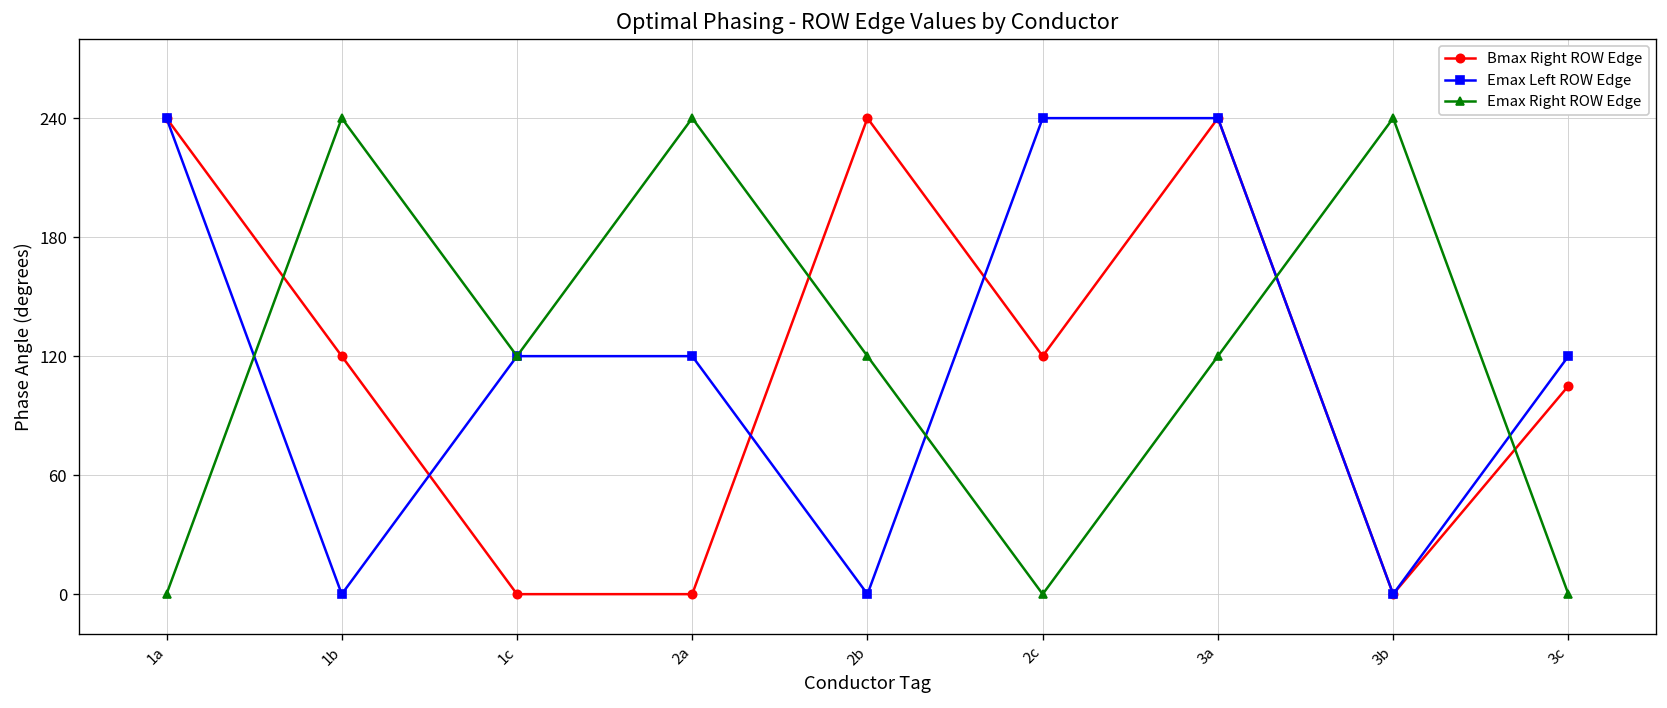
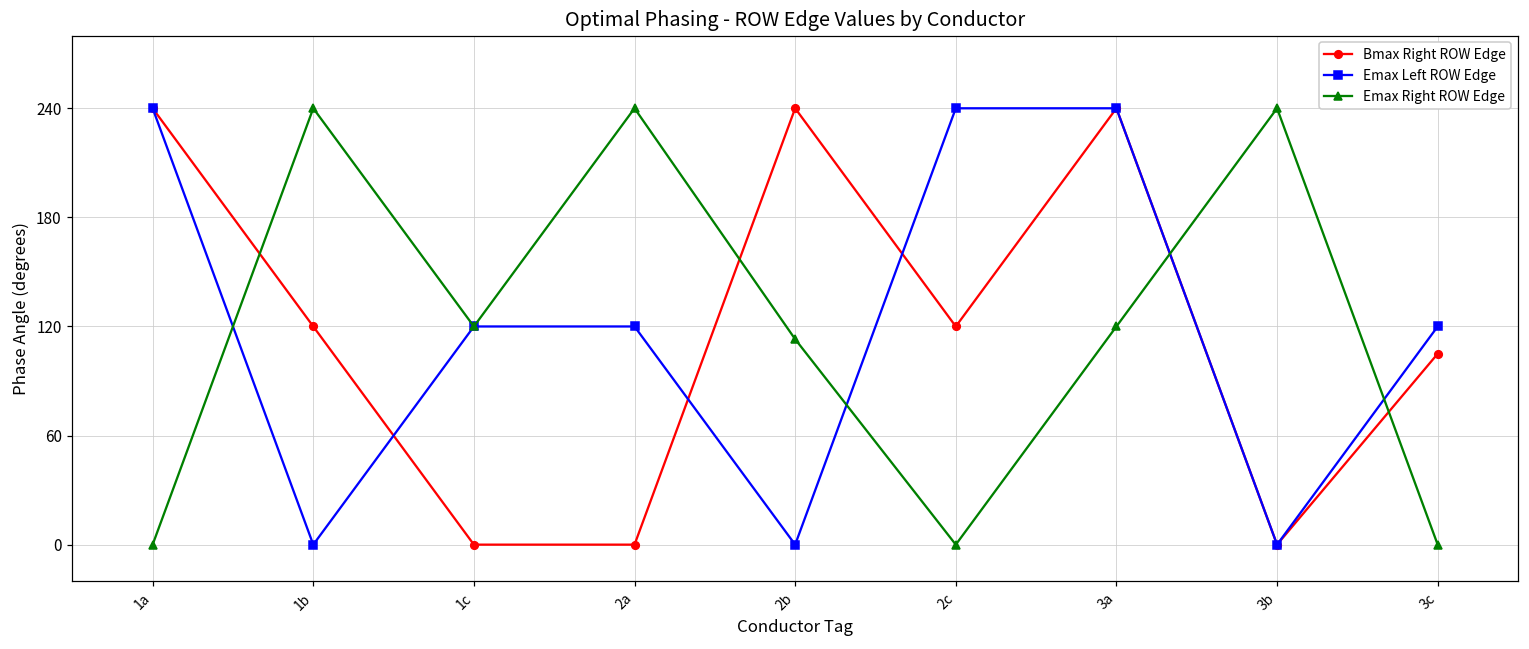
  {
    "Bmax Right ROW Edge": {
      "1b": 120,
      "1c": 0,
      "2a": 0,
      "2b": 240,
      "2c": 120,
      "3c": 105
    },
    "Emax Left ROW Edge": {
      "1b": 0,
      "2a": 120,
      "2b": 0,
      "2c": 240,
      "3c": 120
    },
    "Emax Right ROW Edge": {
      "1a": 0,
      "1b": 240,
      "2a": 240,
-     "2b": 120,
+     "2b": 113,
      "2c": 0,
      "3a": 120,
      "3b": 240,
      "3c": 0
    }
  }
